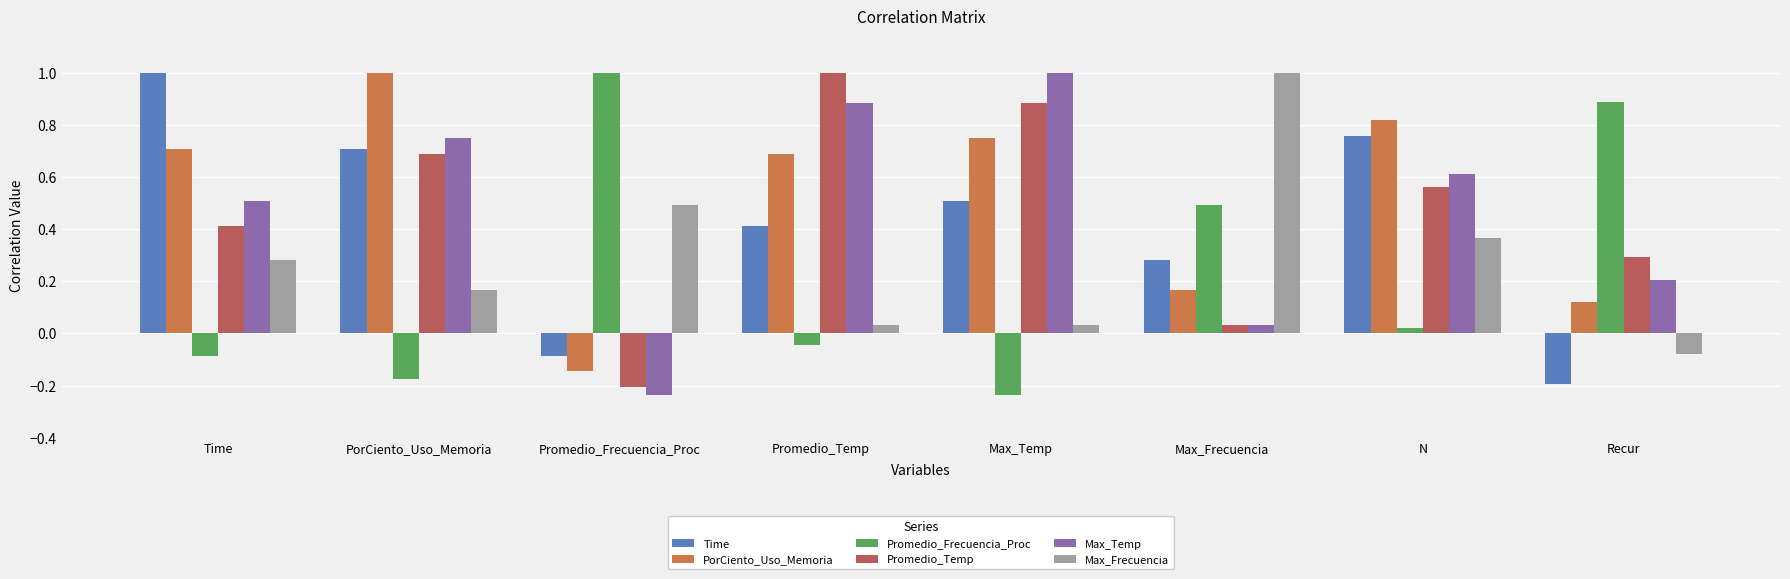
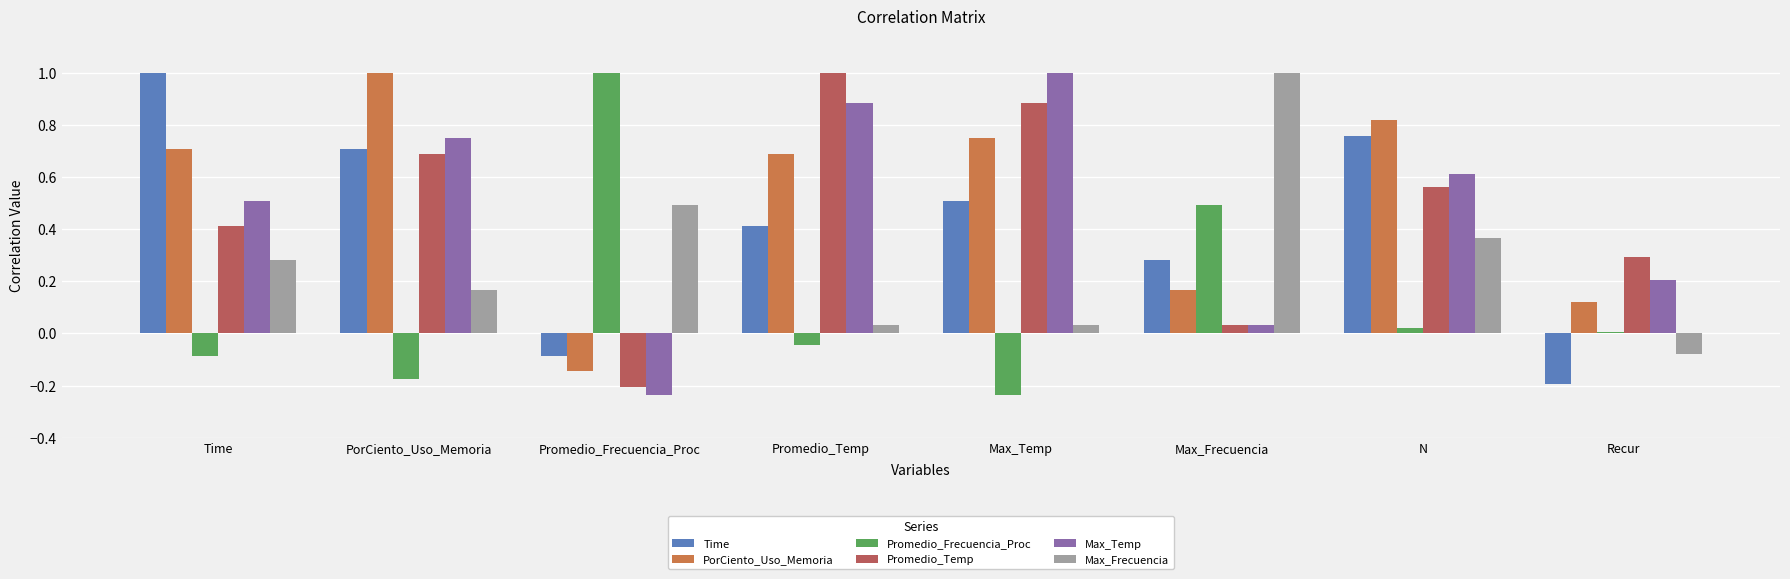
  {
    "Promedio_Frecuencia_Proc": {
      "Time": -0.09,
      "PorCiento_Uso_Memoria": -0.17,
      "Promedio_Frecuencia_Proc": 1.00,
      "Promedio_Temp": -0.05,
      "Max_Temp": -0.24,
      "Max_Frecuencia": 0.49,
      "N": 0.02,
-     "Recur": 0.89
+     "Recur": 0.00
    }
  }
